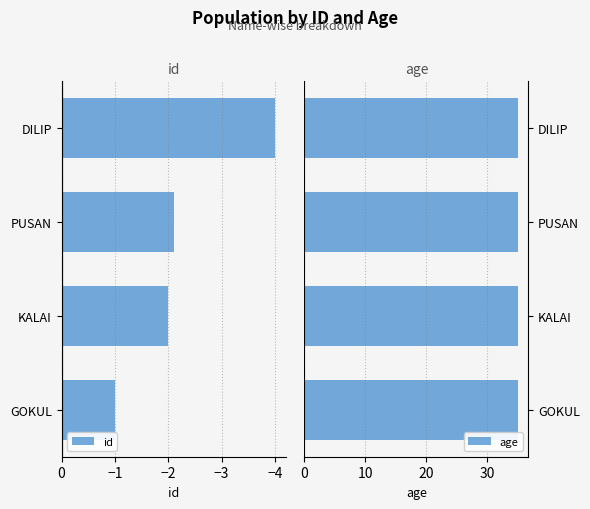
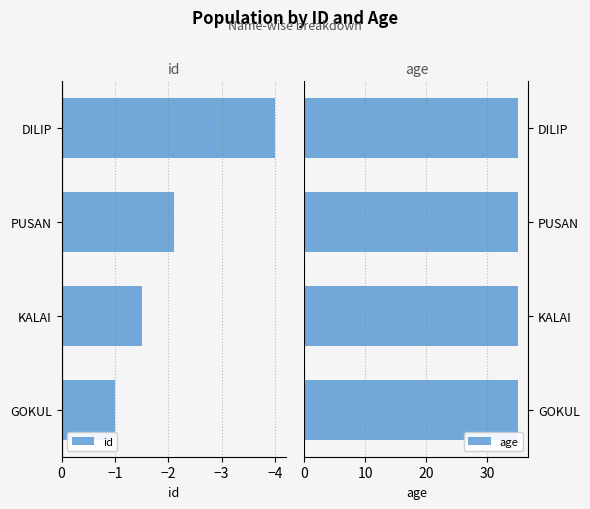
  {
    "id": {
      "DILIP": -4.0,
      "PUSAN": -2.1,
-     "KALAI": -2.0,
+     "KALAI": -1.5,
      "GOKUL": -1.0
    },
    "age": {
      "DILIP": 35,
      "PUSAN": 35,
      "KALAI": 35,
      "GOKUL": 35
    }
  }
